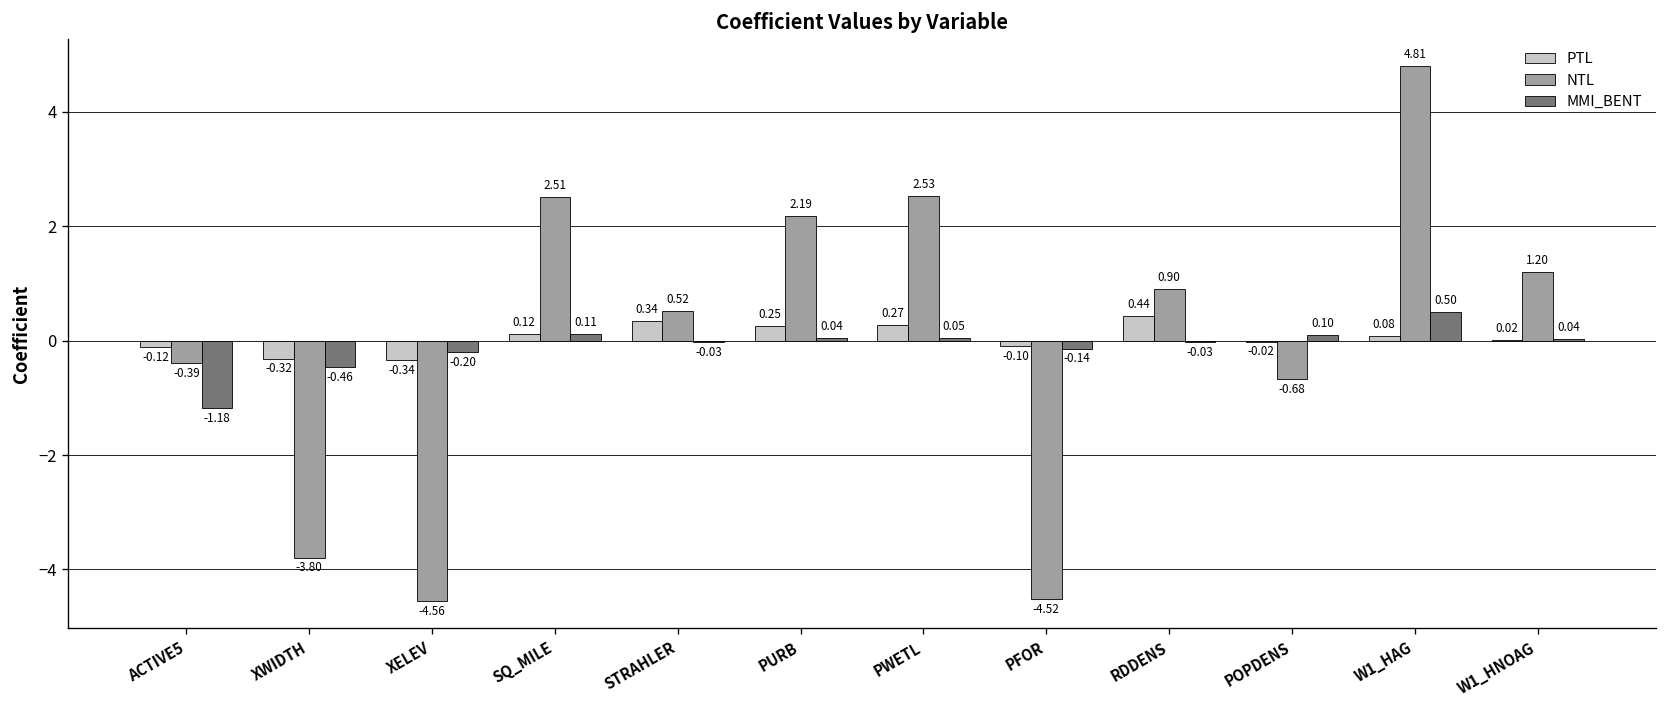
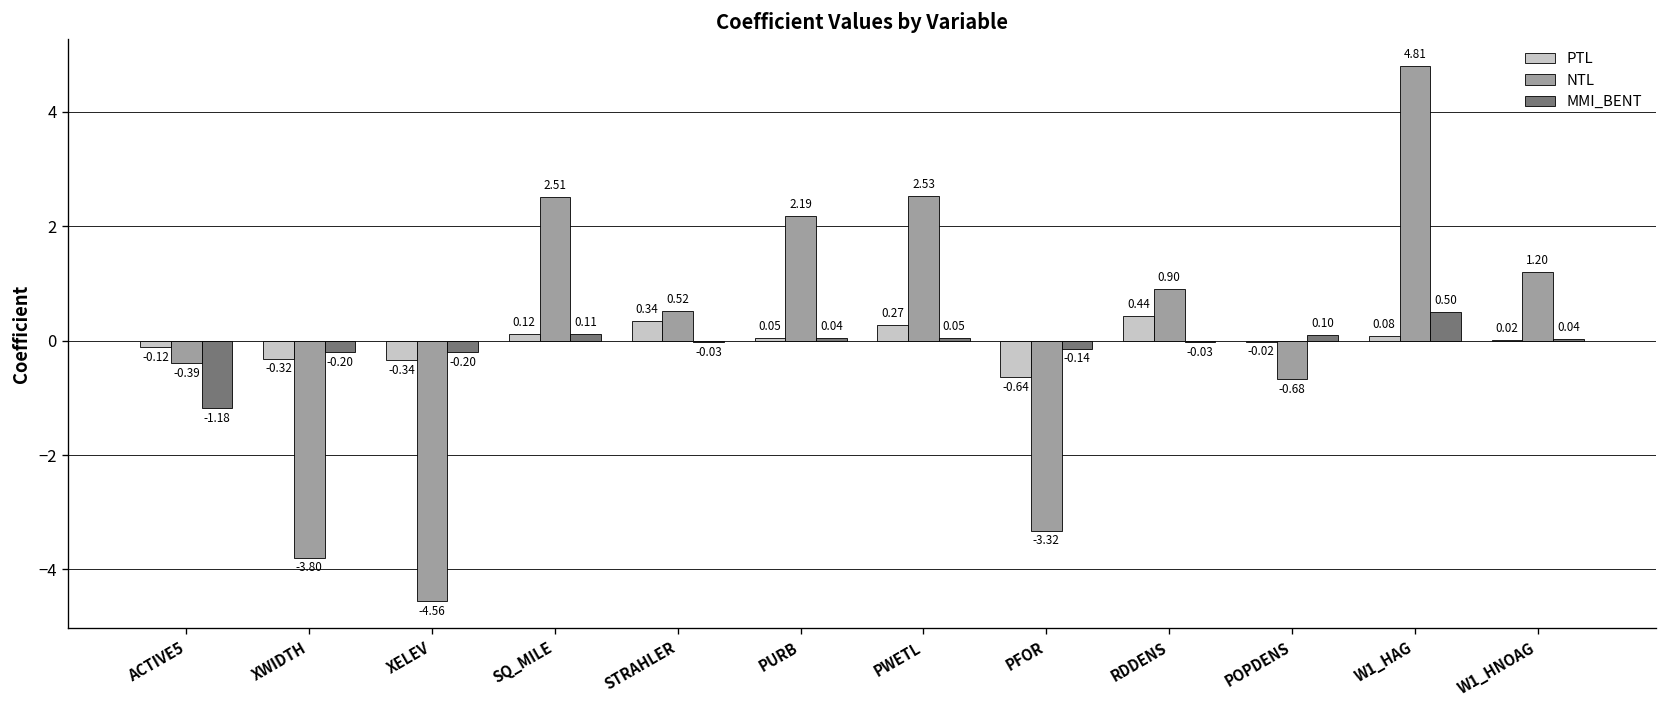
  {
    "PTL": {
      "ACTIVE5": -0.12,
      "XWIDTH": -0.32,
      "XELEV": -0.34,
      "SQ_MILE": 0.12,
      "STRAHLER": 0.34,
-     "PURB": 0.25,
+     "PURB": 0.05,
      "PWETL": 0.27,
-     "PFOR": -0.10,
+     "PFOR": -0.64,
      "RDDENS": 0.44,
      "POPDENS": -0.02,
      "W1_HAG": 0.08,
      "W1_HNOAG": 0.02
    },
    "NTL": {
      "ACTIVE5": -0.39,
      "XWIDTH": -3.80,
      "XELEV": -4.56,
      "SQ_MILE": 2.51,
      "STRAHLER": 0.52,
      "PURB": 2.19,
      "PWETL": 2.53,
-     "PFOR": -4.52,
+     "PFOR": -3.32,
      "RDDENS": 0.90,
      "POPDENS": -0.68,
      "W1_HAG": 4.81,
      "W1_HNOAG": 1.20
    },
    "MMI_BENT": {
      "ACTIVE5": -1.18,
-     "XWIDTH": -0.46,
+     "XWIDTH": -0.20,
      "XELEV": -0.20,
      "SQ_MILE": 0.11,
      "STRAHLER": -0.03,
      "PURB": 0.04,
      "PWETL": 0.05,
      "PFOR": -0.14,
      "RDDENS": -0.03,
      "POPDENS": 0.10,
      "W1_HAG": 0.50,
      "W1_HNOAG": 0.04
    }
  }
